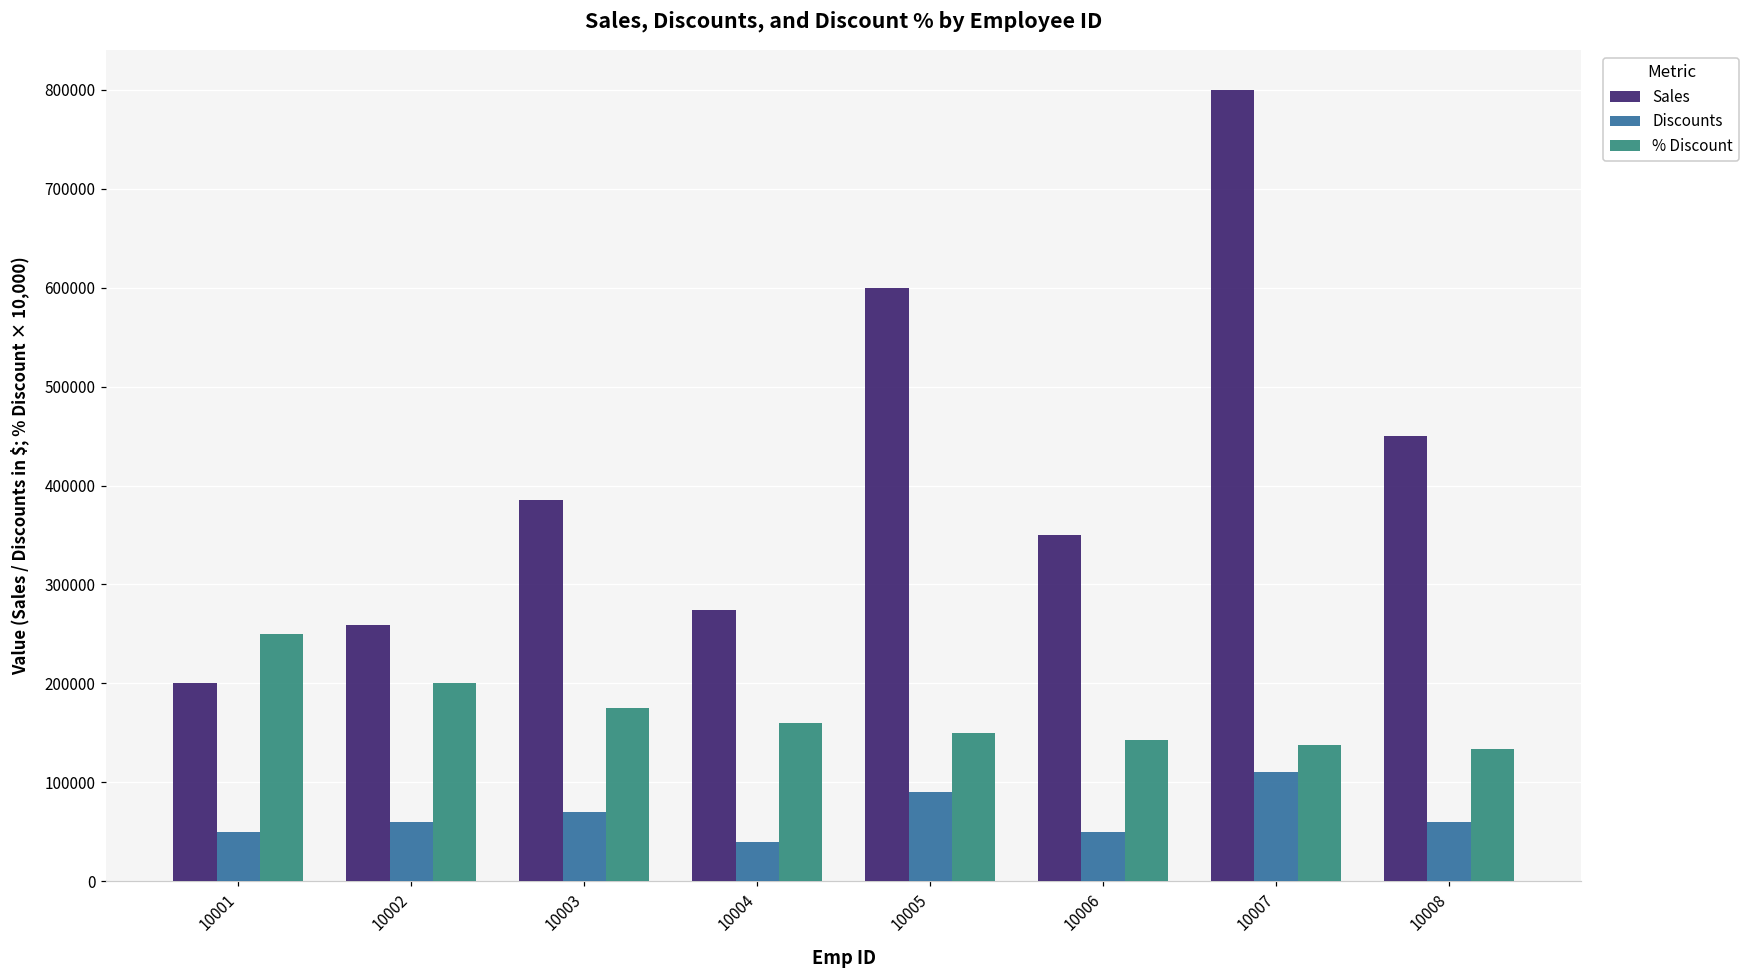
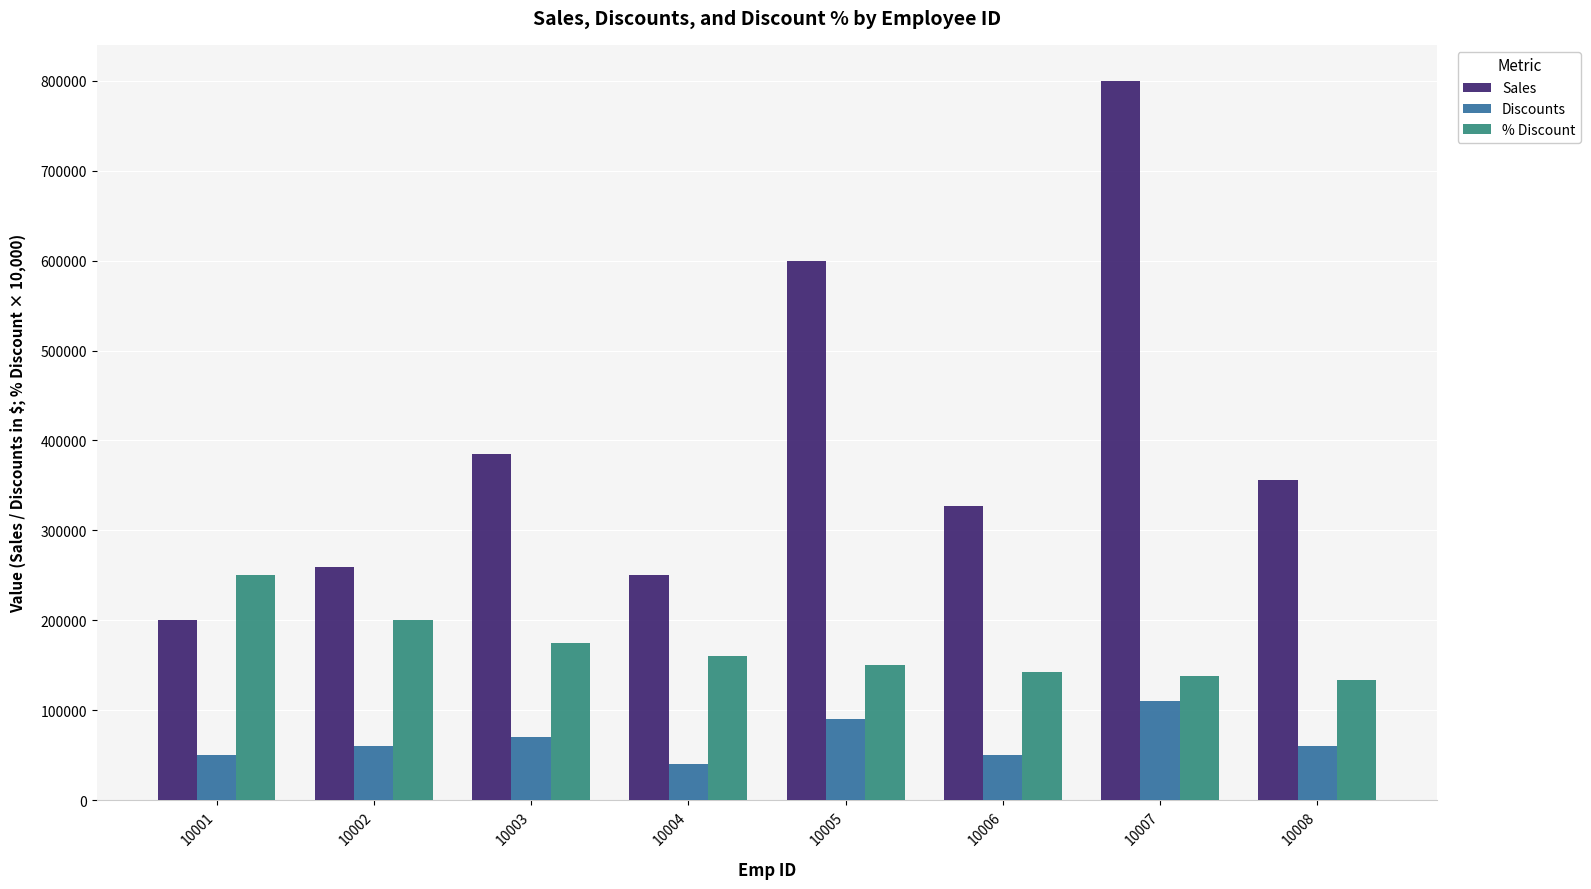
  {
    "Sales": {
      "10001": 200000,
      "10002": 260000,
      "10003": 390000,
-     "10004": 270000,
+     "10004": 250000,
      "10005": 600000,
-     "10006": 350000,
+     "10006": 330000,
      "10007": 800000,
-     "10008": 450000
+     "10008": 360000
    }
  }
